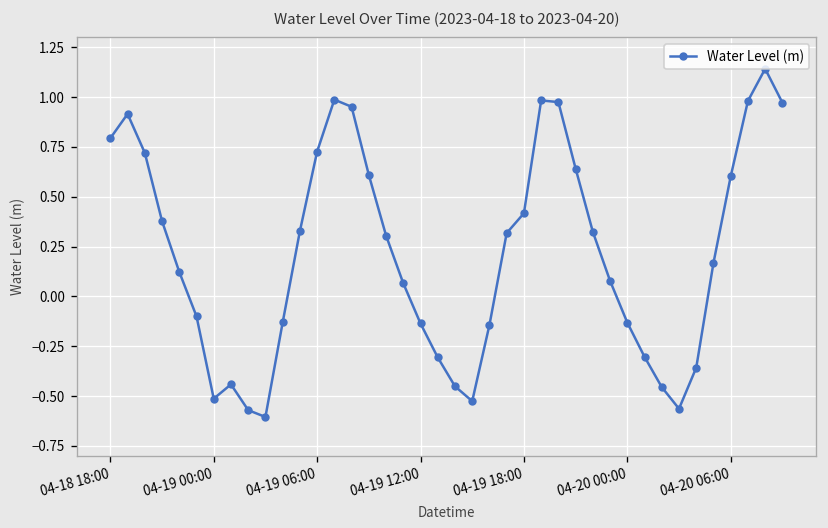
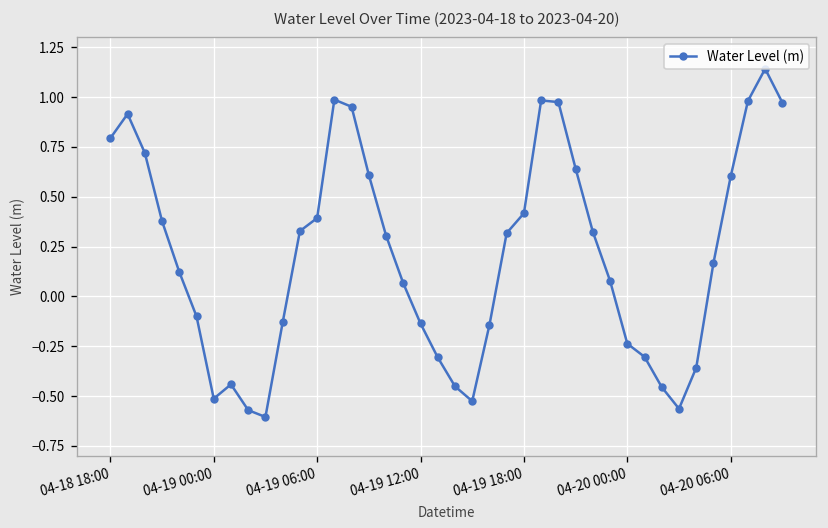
  {
    "04-18 18:00": 0.79,
    "04-19 00:00": -0.51,
-   "04-19 06:00": 0.73,
+   "04-19 06:00": 0.39,
    "04-19 12:00": -0.14,
    "04-19 18:00": 0.42,
-   "04-20 00:00": -0.13,
+   "04-20 00:00": -0.24,
    "04-20 06:00": 0.60
  }
